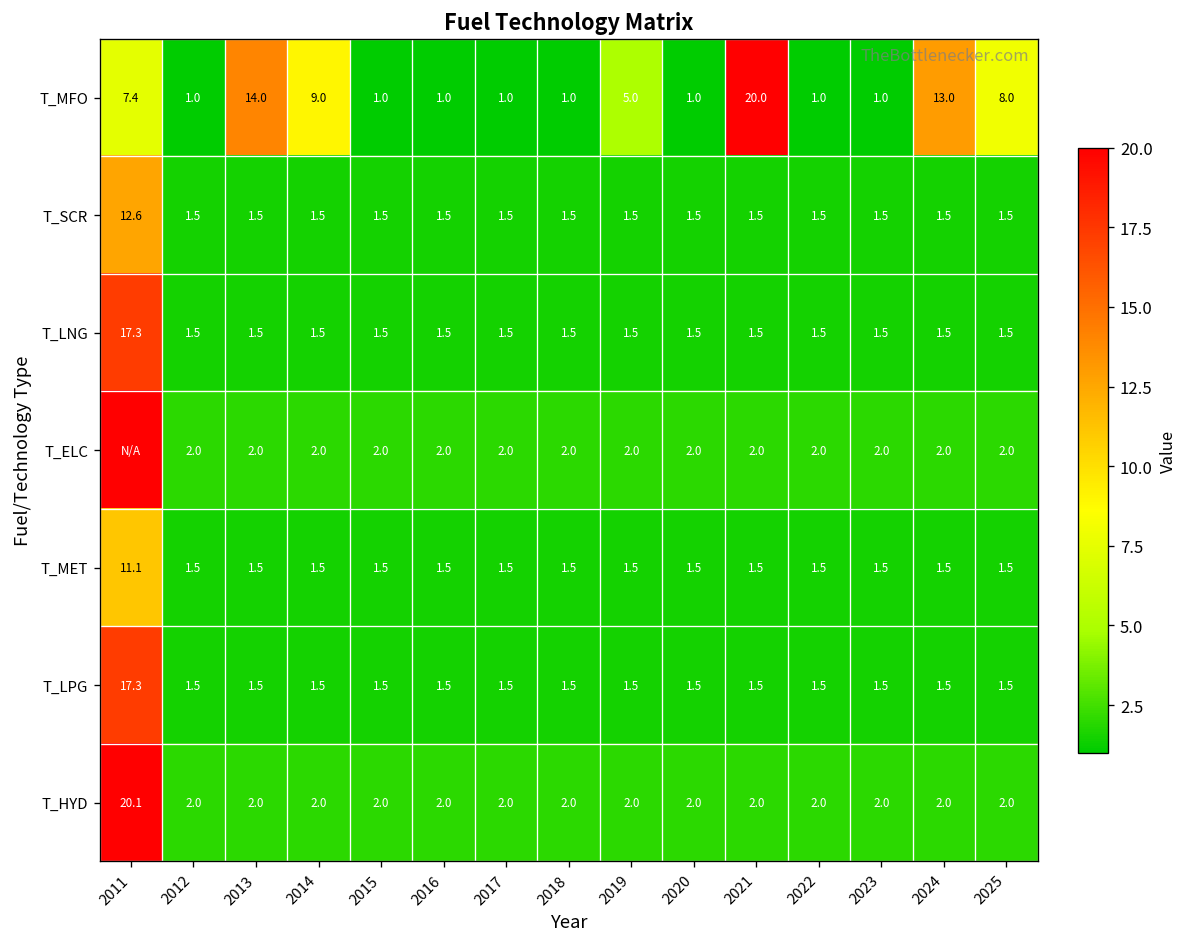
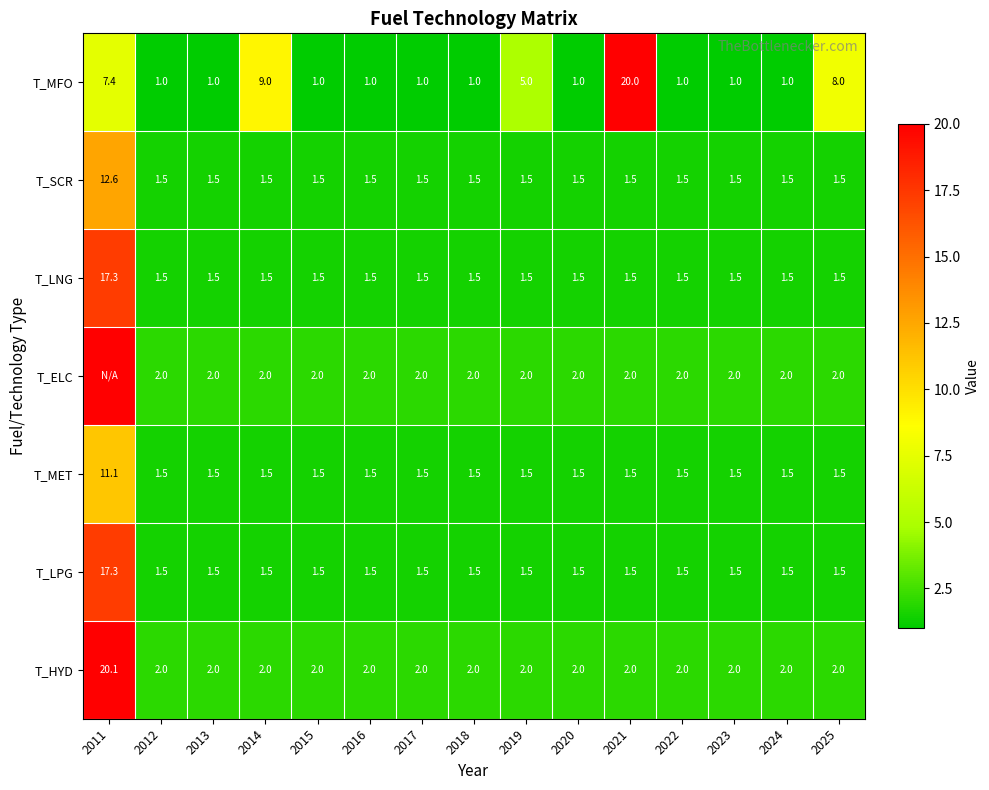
  {
    "T_MFO": {
      "2011": 7.4,
      "2012": 1.0,
-     "2013": 14.0,
+     "2013": 1.0,
      "2014": 9.0,
      "2015": 1.0,
      "2016": 1.0,
      "2017": 1.0,
      "2018": 1.0,
      "2019": 5.0,
      "2020": 1.0,
      "2021": 20.0,
      "2022": 1.0,
      "2023": 1.0,
-     "2024": 13.0,
+     "2024": 1.0,
      "2025": 8.0
    },
    "T_SCR": {
      "2011": 12.6,
      "2012": 1.5,
      "2013": 1.5,
      "2014": 1.5,
      "2015": 1.5,
      "2016": 1.5,
      "2017": 1.5,
      "2018": 1.5,
      "2019": 1.5,
      "2020": 1.5,
      "2021": 1.5,
      "2022": 1.5,
      "2023": 1.5,
      "2024": 1.5,
      "2025": 1.5
    },
    "T_LNG": {
      "2011": 17.3,
      "2012": 1.5,
      "2013": 1.5,
      "2014": 1.5,
      "2015": 1.5,
      "2016": 1.5,
      "2017": 1.5,
      "2018": 1.5,
      "2019": 1.5,
      "2020": 1.5,
      "2021": 1.5,
      "2022": 1.5,
      "2023": 1.5,
      "2024": 1.5,
      "2025": 1.5
    },
    "T_ELC": {
      "2012": 2.0,
      "2013": 2.0,
      "2014": 2.0,
      "2015": 2.0,
      "2016": 2.0,
      "2017": 2.0,
      "2018": 2.0,
      "2019": 2.0,
      "2020": 2.0,
      "2021": 2.0,
      "2022": 2.0,
      "2023": 2.0,
      "2024": 2.0,
      "2025": 2.0
    },
    "T_MET": {
      "2011": 11.1,
      "2012": 1.5,
      "2013": 1.5,
      "2014": 1.5,
      "2015": 1.5,
      "2016": 1.5,
      "2017": 1.5,
      "2018": 1.5,
      "2019": 1.5,
      "2020": 1.5,
      "2021": 1.5,
      "2022": 1.5,
      "2023": 1.5,
      "2024": 1.5,
      "2025": 1.5
    },
    "T_LPG": {
      "2011": 17.3,
      "2012": 1.5,
      "2013": 1.5,
      "2014": 1.5,
      "2015": 1.5,
      "2016": 1.5,
      "2017": 1.5,
      "2018": 1.5,
      "2019": 1.5,
      "2020": 1.5,
      "2021": 1.5,
      "2022": 1.5,
      "2023": 1.5,
      "2024": 1.5,
      "2025": 1.5
    },
    "T_HYD": {
      "2011": 20.1,
      "2012": 2.0,
      "2013": 2.0,
      "2014": 2.0,
      "2015": 2.0,
      "2016": 2.0,
      "2017": 2.0,
      "2018": 2.0,
      "2019": 2.0,
      "2020": 2.0,
      "2021": 2.0,
      "2022": 2.0,
      "2023": 2.0,
      "2024": 2.0,
      "2025": 2.0
    }
  }
